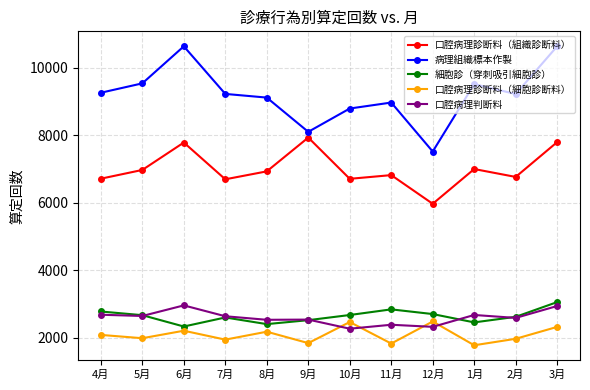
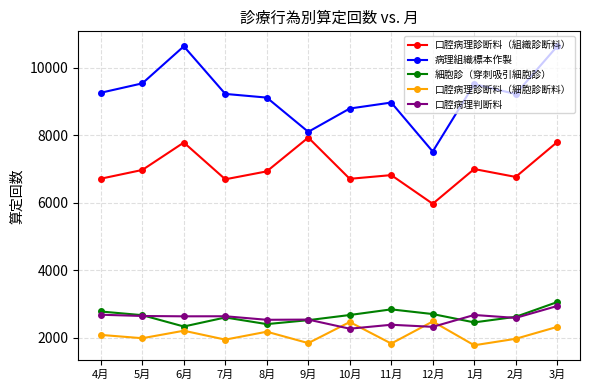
  {
    "口腔病理診断料（組織診断料）": {
      "4月": 6700,
      "5月": 7000,
      "6月": 7800,
      "7月": 6700,
      "8月": 6900,
      "9月": 7900,
      "10月": 6700,
      "11月": 6800,
      "12月": 6000,
      "1月": 7000,
      "2月": 6800,
      "3月": 7800
    },
    "病理組織標本作製": {
      "4月": 9300,
      "5月": 9500,
      "6月": 10600,
      "7月": 9200,
      "8月": 9100,
      "9月": 8100,
      "10月": 8800,
      "11月": 9000,
      "12月": 7500
    },
    "細胞診（穿刺吸引細胞診）": {
      "4月": 2800,
      "6月": 2300,
      "8月": 2400,
      "10月": 2700,
      "11月": 2800,
      "12月": 2700,
      "1月": 2500,
      "3月": 3100
    },
    "口腔病理診断料（細胞診断料）": {
      "4月": 2100,
      "5月": 2000,
      "6月": 2200,
      "7月": 1900,
      "8月": 2200,
      "9月": 1800,
      "10月": 2500,
      "11月": 1800,
      "12月": 2500,
      "1月": 1800,
      "2月": 2000,
      "3月": 2300
    },
    "口腔病理判断料": {
      "4月": 2700,
-     "6月": 3000,
+     "6月": 2600,
      "8月": 2500,
      "10月": 2300,
      "11月": 2400,
      "12月": 2300,
      "1月": 2700,
      "3月": 2900
    }
  }
